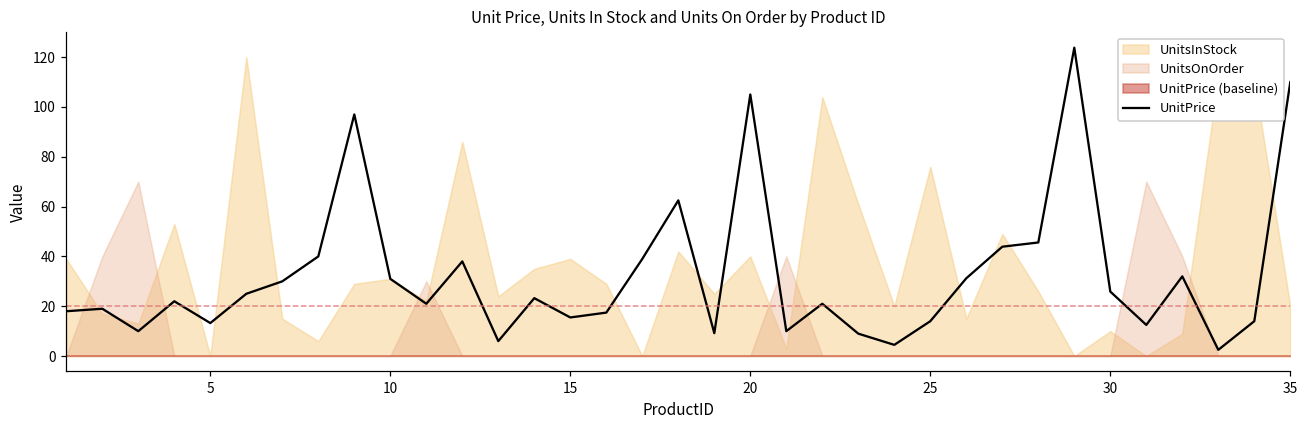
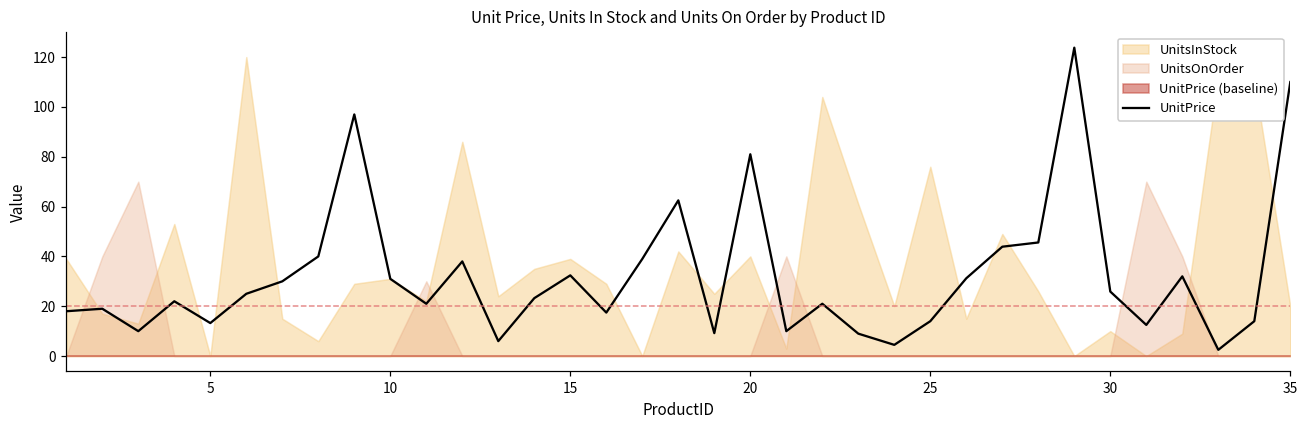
  {
    "UnitPrice": {
      "5": 13,
-     "15": 16,
-     "20": 105,
+     "15": 32,
+     "20": 81,
      "25": 14,
      "30": 26,
      "35": 110
    }
  }
